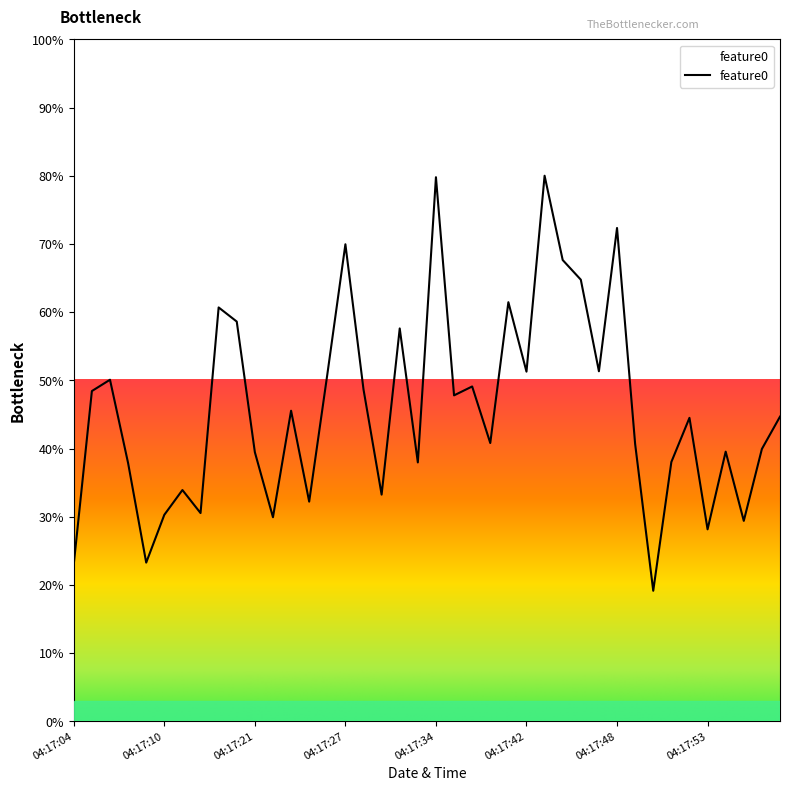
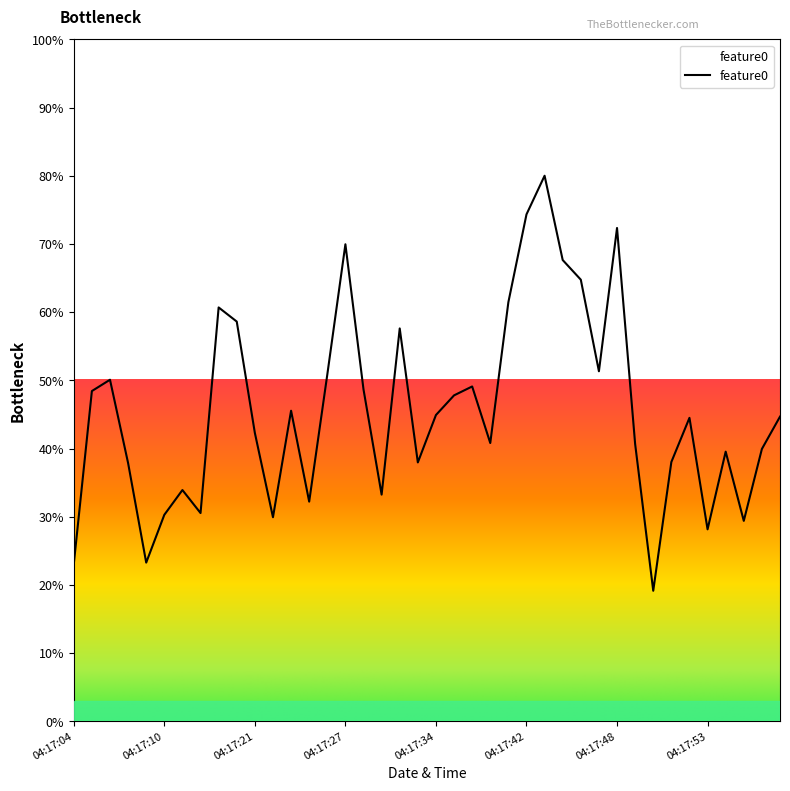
  {
    "04:17:04": "23%",
    "04:17:10": "30%",
-   "04:17:21": "39%",
+   "04:17:21": "42%",
    "04:17:27": "70%",
-   "04:17:34": "80%",
-   "04:17:42": "51%",
+   "04:17:34": "45%",
+   "04:17:42": "74%",
    "04:17:48": "72%",
    "04:17:53": "28%"
  }
